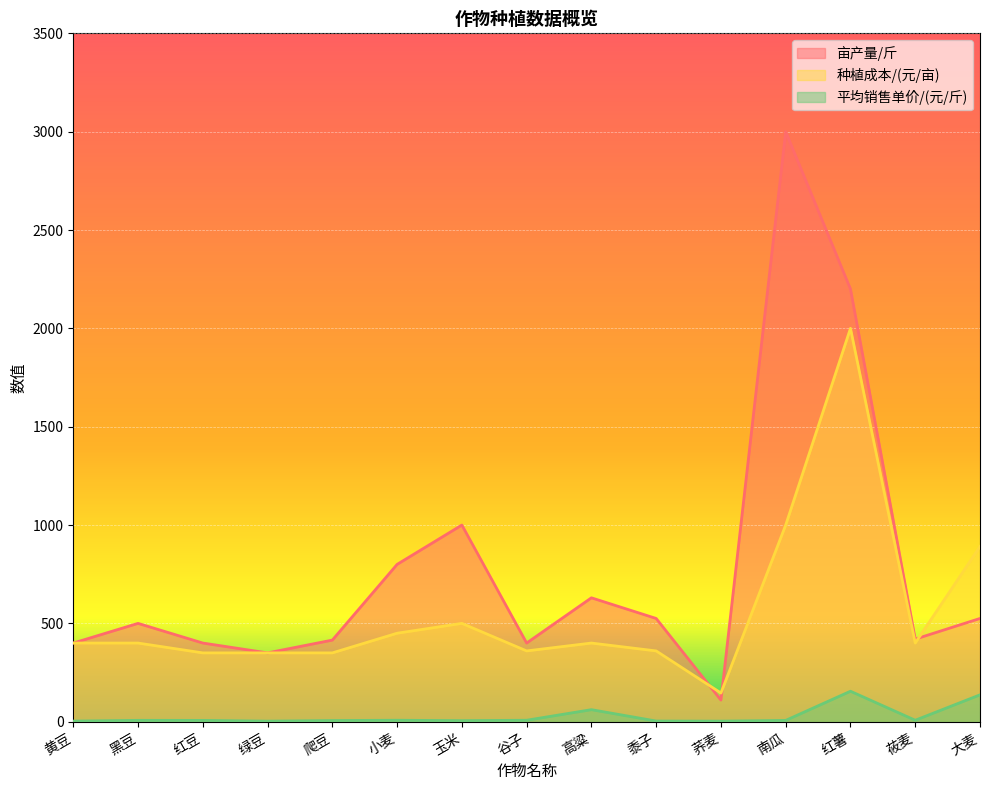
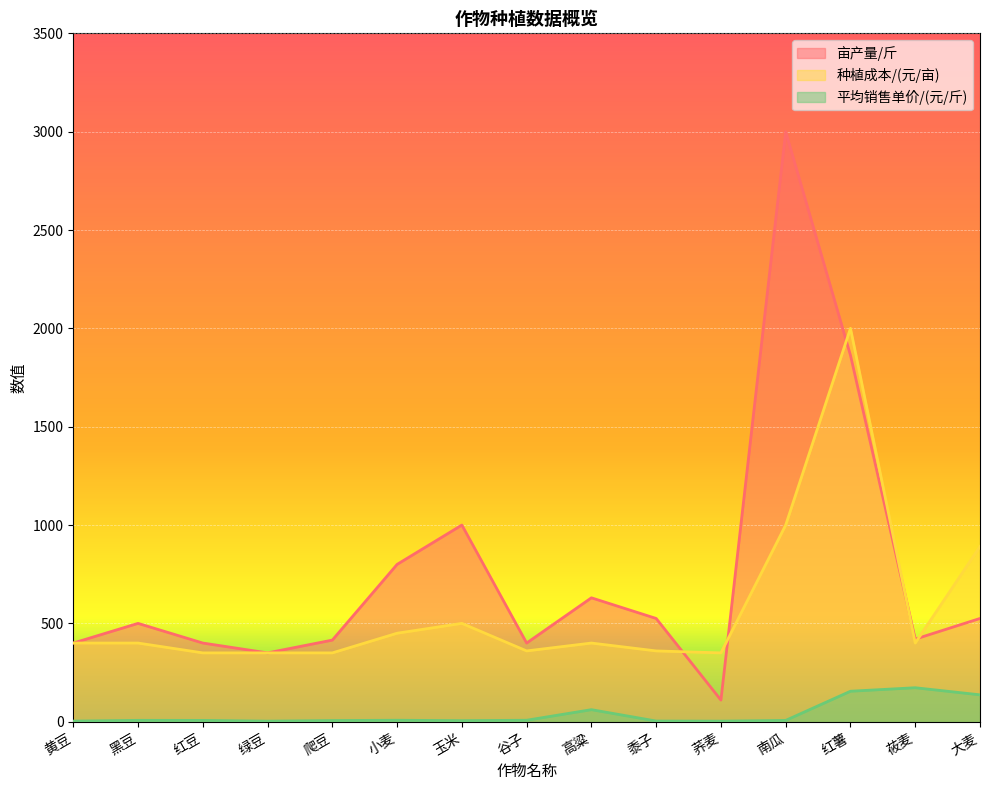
  {
    "亩产量/斤": {
      "黑豆": 500,
      "红豆": 400,
      "爬豆": 420,
      "小麦": 800,
      "玉米": 1000,
      "谷子": 400,
      "高粱": 630,
      "黍子": 530,
      "荞麦": 110,
      "南瓜": 3000,
-     "红薯": 2200,
+     "红薯": 1860,
      "莜麦": 420,
      "大麦": 530
    },
    "种植成本/(元/亩)": {
      "黑豆": 400,
      "红豆": 350,
      "爬豆": 350,
      "小麦": 450,
      "玉米": 500,
      "谷子": 360,
      "高粱": 400,
      "黍子": 360,
-     "荞麦": 150,
+     "荞麦": 350,
      "南瓜": 1000,
      "红薯": 2000,
      "莜麦": 400,
      "大麦": 890
    },
    "平均销售单价/(元/斤)": {
      "黄豆": 0,
      "黑豆": 10,
      "红豆": 10,
      "绿豆": 0,
      "爬豆": 10,
      "小麦": 10,
      "玉米": 10,
      "谷子": 10,
      "高粱": 60,
      "黍子": 0,
      "荞麦": 0,
      "南瓜": 10,
      "红薯": 160,
-     "莜麦": 10,
+     "莜麦": 170,
      "大麦": 140
    }
  }
